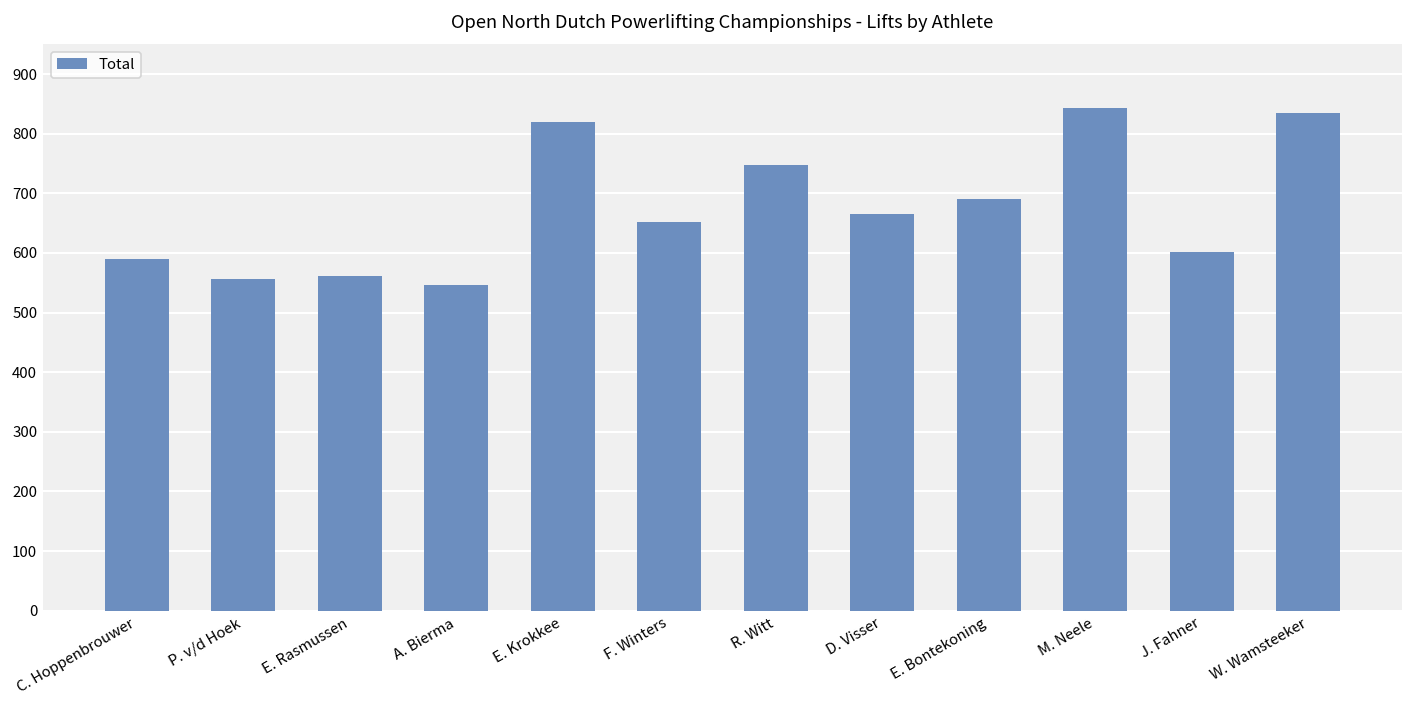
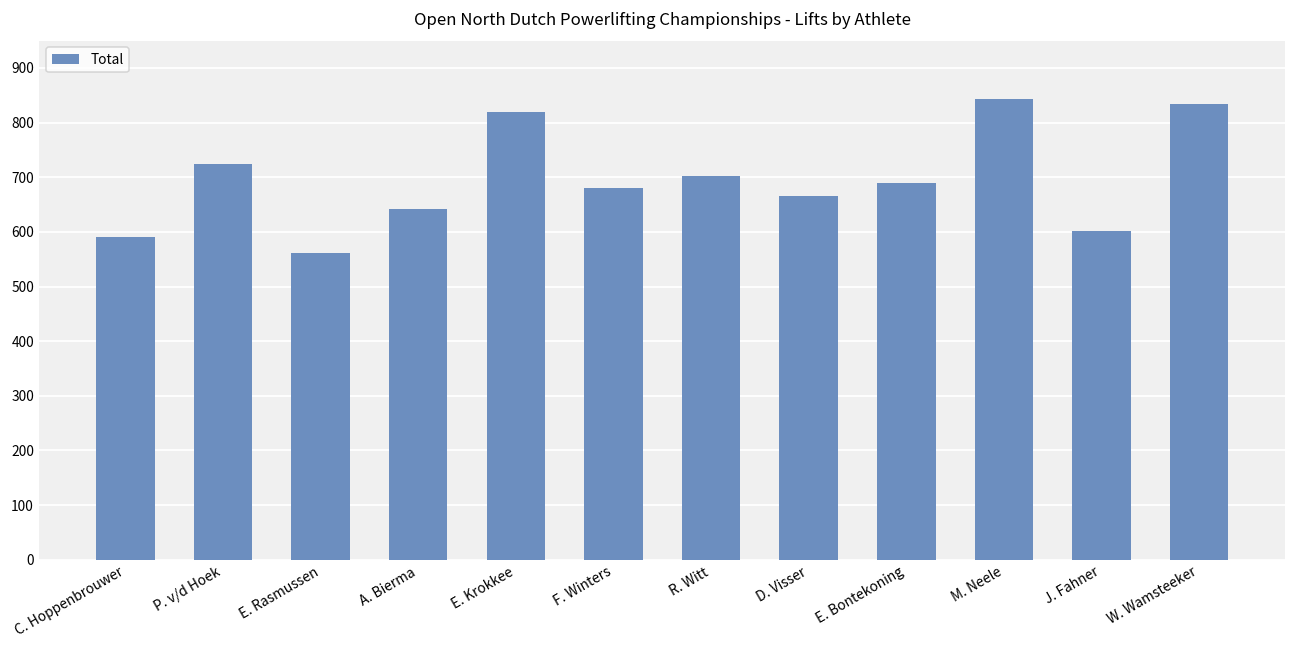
  {
    "C. Hoppenbrouwer": 590,
-   "P. v/d Hoek": 560,
+   "P. v/d Hoek": 730,
    "E. Rasmussen": 560,
-   "A. Bierma": 550,
+   "A. Bierma": 640,
    "E. Krokkee": 820,
-   "F. Winters": 650,
-   "R. Witt": 750,
+   "F. Winters": 680,
+   "R. Witt": 700,
    "D. Visser": 670,
    "E. Bontekoning": 690,
    "M. Neele": 840,
    "J. Fahner": 600,
    "W. Wamsteeker": 830
  }
